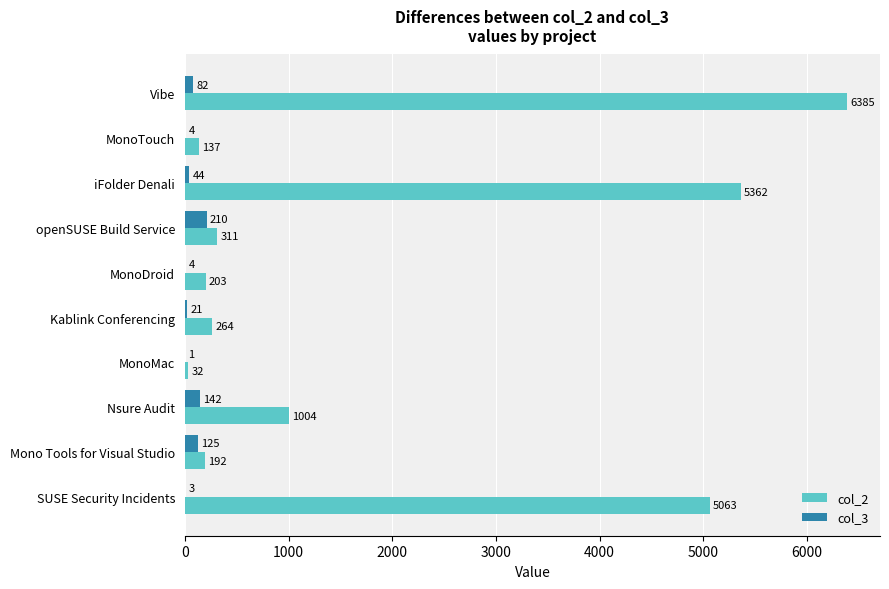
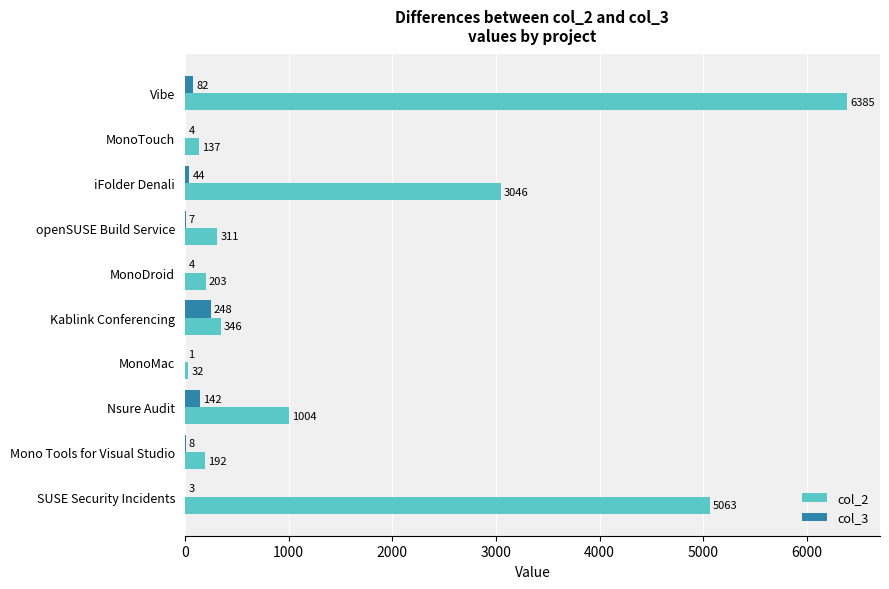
  {
    "col_2": {
      "Vibe": 6385,
      "MonoTouch": 137,
-     "iFolder Denali": 5362,
+     "iFolder Denali": 3046,
      "openSUSE Build Service": 311,
      "MonoDroid": 203,
-     "Kablink Conferencing": 264,
+     "Kablink Conferencing": 346,
      "MonoMac": 32,
      "Nsure Audit": 1004,
      "Mono Tools for Visual Studio": 192,
      "SUSE Security Incidents": 5063
    },
    "col_3": {
      "Vibe": 82,
      "MonoTouch": 4,
      "iFolder Denali": 44,
-     "openSUSE Build Service": 210,
+     "openSUSE Build Service": 7,
      "MonoDroid": 4,
-     "Kablink Conferencing": 21,
+     "Kablink Conferencing": 248,
      "MonoMac": 1,
      "Nsure Audit": 142,
-     "Mono Tools for Visual Studio": 125,
+     "Mono Tools for Visual Studio": 8,
      "SUSE Security Incidents": 3
    }
  }
